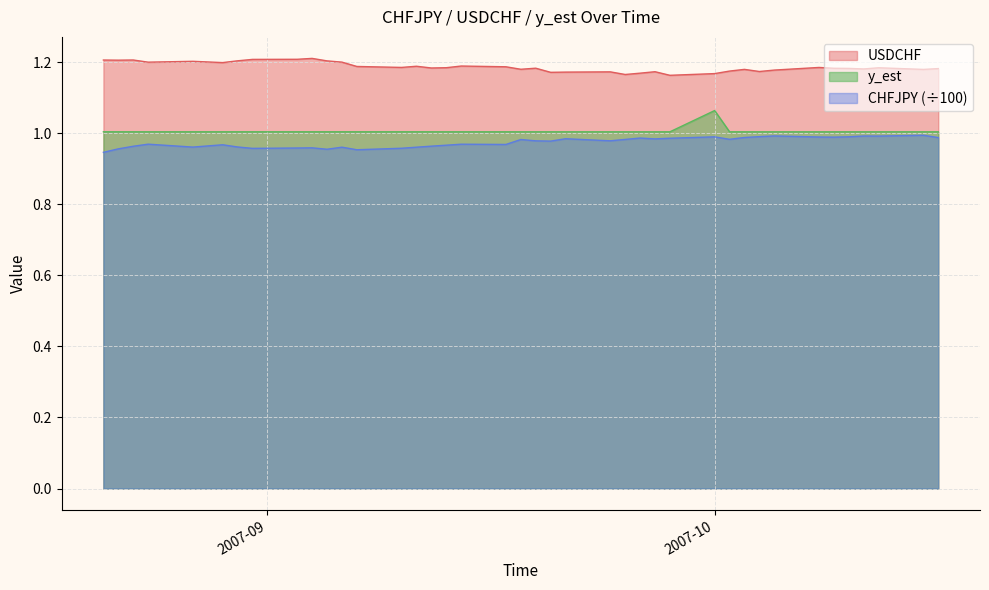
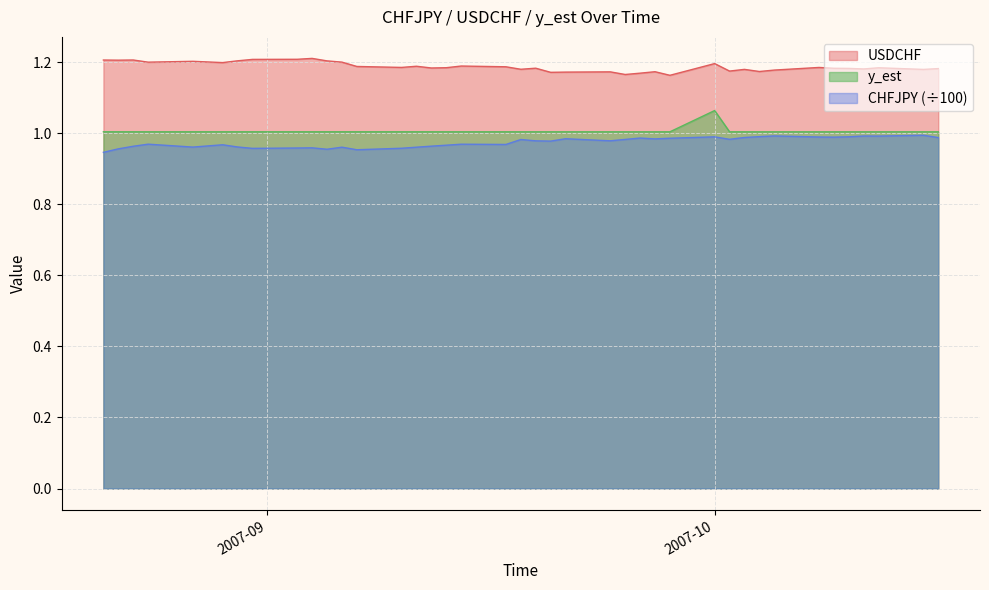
  {
    "USDCHF": {
-     "2007-10": 1.17
+     "2007-10": 1.20
    },
    "y_est": {
      "2007-10": 1.06
    },
    "CHFJPY (÷100)": {
      "2007-10": 0.99
    }
  }
